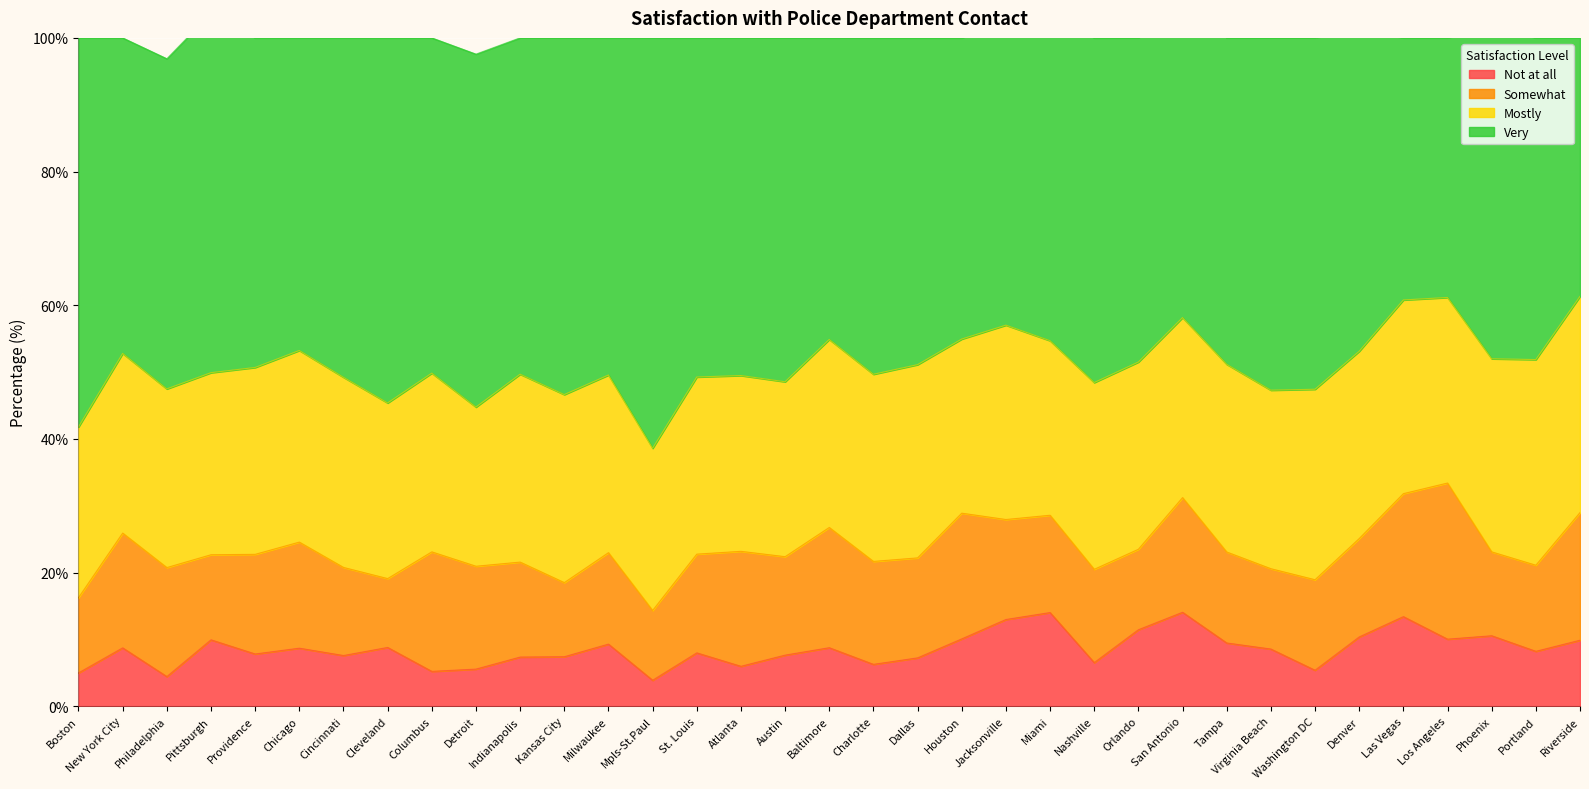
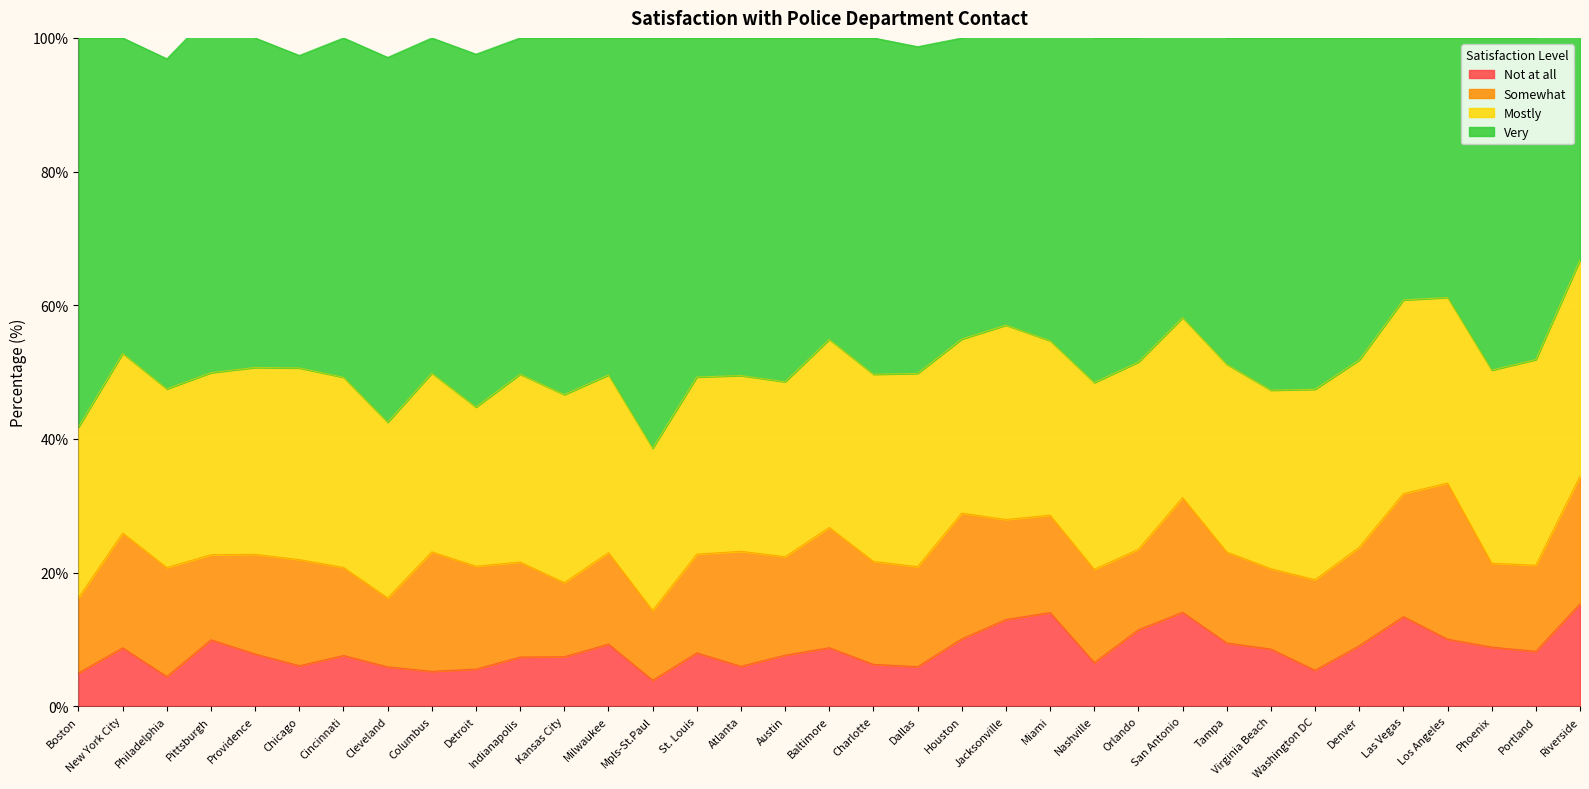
  {
    "Not at all": {
      "Boston": "5%",
      "New York City": "9%",
      "Philadelphia": "4%",
      "Pittsburgh": "10%",
      "Providence": "8%",
-     "Chicago": "9%",
+     "Chicago": "6%",
      "Cincinnati": "8%",
-     "Cleveland": "9%",
+     "Cleveland": "6%",
      "Columbus": "5%",
      "Detroit": "6%",
      "Indianapolis": "7%",
      "Kansas City": "7%",
      "Milwaukee": "9%",
      "Mpls-St.Paul": "4%",
      "St. Louis": "8%",
      "Atlanta": "6%",
      "Austin": "8%",
      "Baltimore": "9%",
      "Charlotte": "6%",
-     "Dallas": "7%",
+     "Dallas": "6%",
      "Houston": "10%",
      "Jacksonville": "13%",
      "Miami": "14%",
      "Nashville": "7%",
      "Orlando": "11%",
      "San Antonio": "14%",
      "Tampa": "9%",
      "Virginia Beach": "9%",
      "Washington DC": "5%",
-     "Denver": "10%",
+     "Denver": "9%",
      "Las Vegas": "13%",
      "Los Angeles": "10%",
-     "Phoenix": "11%",
+     "Phoenix": "9%",
      "Portland": "8%",
-     "Riverside": "10%"
+     "Riverside": "15%"
    },
    "Somewhat": {
      "Boston": "11%",
      "New York City": "17%",
      "Philadelphia": "16%",
      "Pittsburgh": "13%",
      "Providence": "15%",
      "Chicago": "16%",
      "Cincinnati": "13%",
      "Cleveland": "10%",
      "Columbus": "18%",
      "Detroit": "15%",
      "Indianapolis": "14%",
      "Kansas City": "11%",
      "Milwaukee": "14%",
      "Mpls-St.Paul": "10%",
      "St. Louis": "15%",
      "Atlanta": "17%",
      "Austin": "15%",
      "Baltimore": "18%",
      "Charlotte": "15%",
      "Dallas": "15%",
      "Houston": "19%",
      "Jacksonville": "15%",
      "Miami": "15%",
      "Nashville": "14%",
      "Orlando": "12%",
      "San Antonio": "17%",
      "Tampa": "14%",
      "Virginia Beach": "12%",
      "Washington DC": "14%",
      "Denver": "15%",
      "Las Vegas": "18%",
      "Los Angeles": "23%",
      "Phoenix": "13%",
      "Portland": "13%",
      "Riverside": "19%"
    },
    "Mostly": {
      "Boston": "26%",
      "New York City": "27%",
      "Philadelphia": "27%",
      "Pittsburgh": "27%",
      "Providence": "28%",
      "Chicago": "29%",
      "Cincinnati": "28%",
      "Cleveland": "26%",
      "Columbus": "27%",
      "Detroit": "24%",
      "Indianapolis": "28%",
      "Kansas City": "28%",
      "Milwaukee": "27%",
      "Mpls-St.Paul": "24%",
      "St. Louis": "27%",
      "Atlanta": "26%",
      "Austin": "26%",
      "Baltimore": "28%",
      "Charlotte": "28%",
      "Dallas": "29%",
      "Houston": "26%",
      "Jacksonville": "29%",
      "Miami": "26%",
      "Nashville": "28%",
      "Orlando": "28%",
      "San Antonio": "27%",
      "Tampa": "28%",
      "Virginia Beach": "27%",
      "Washington DC": "29%",
      "Denver": "28%",
      "Las Vegas": "29%",
      "Los Angeles": "28%",
      "Phoenix": "29%",
      "Portland": "31%",
      "Riverside": "32%"
    },
    "Very": {
      "Boston": "58%",
      "New York City": "47%",
      "Philadelphia": "49%",
      "Providence": "49%",
      "Chicago": "47%",
      "Cincinnati": "51%",
      "Cleveland": "55%",
      "Columbus": "50%",
      "Detroit": "53%",
      "Indianapolis": "50%",
      "Kansas City": "53%",
      "Milwaukee": "50%",
      "Mpls-St.Paul": "61%",
      "St. Louis": "51%",
      "Atlanta": "51%",
      "Austin": "51%",
      "Baltimore": "45%",
      "Charlotte": "50%",
      "Dallas": "49%",
      "Houston": "45%",
      "Nashville": "52%",
      "Orlando": "49%",
      "Tampa": "49%",
      "Virginia Beach": "53%",
      "Washington DC": "53%",
      "Las Vegas": "39%",
      "Los Angeles": "39%",
      "Portland": "48%"
    }
  }
